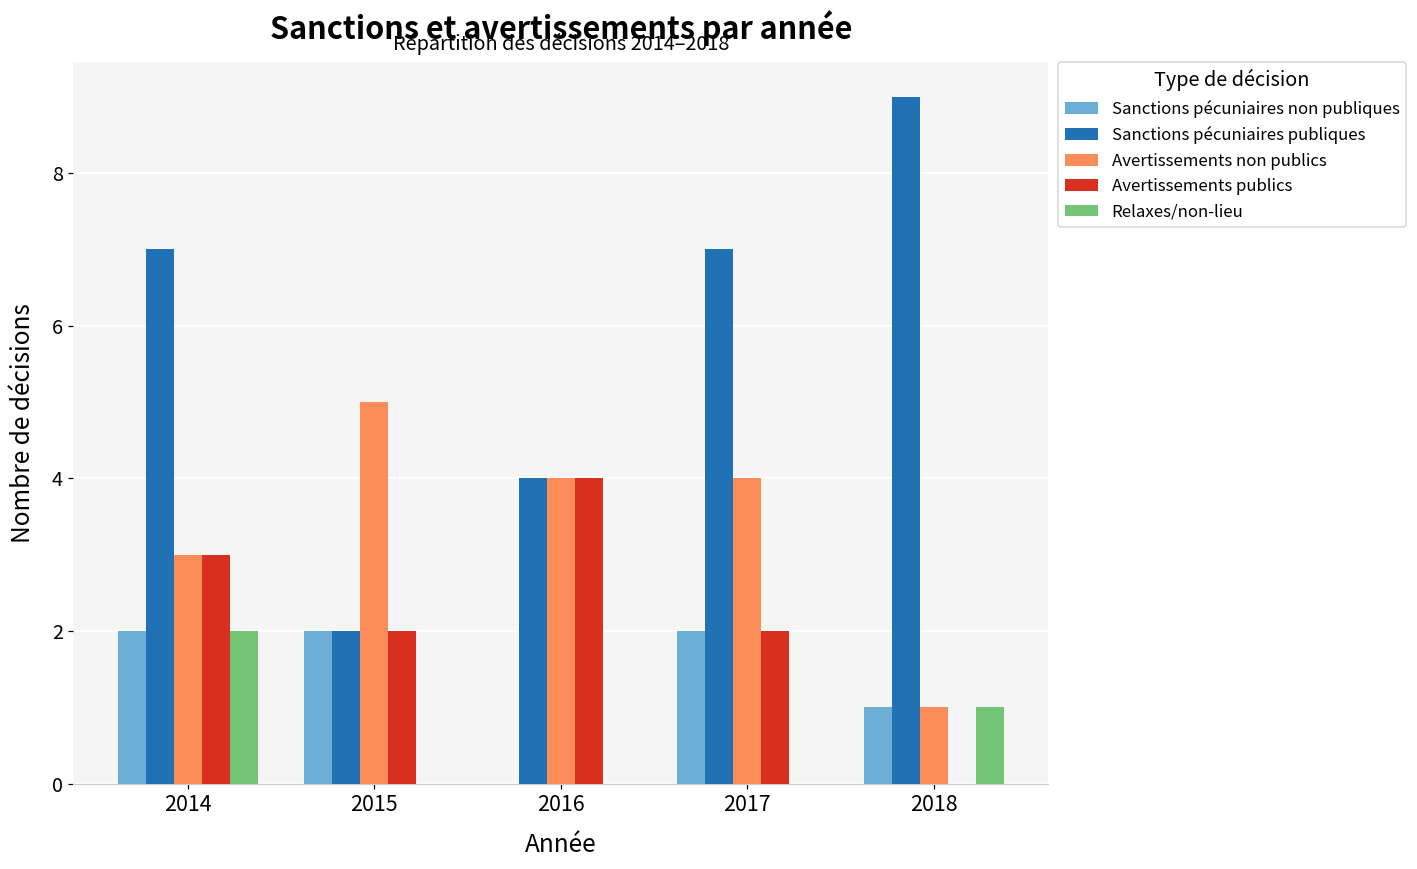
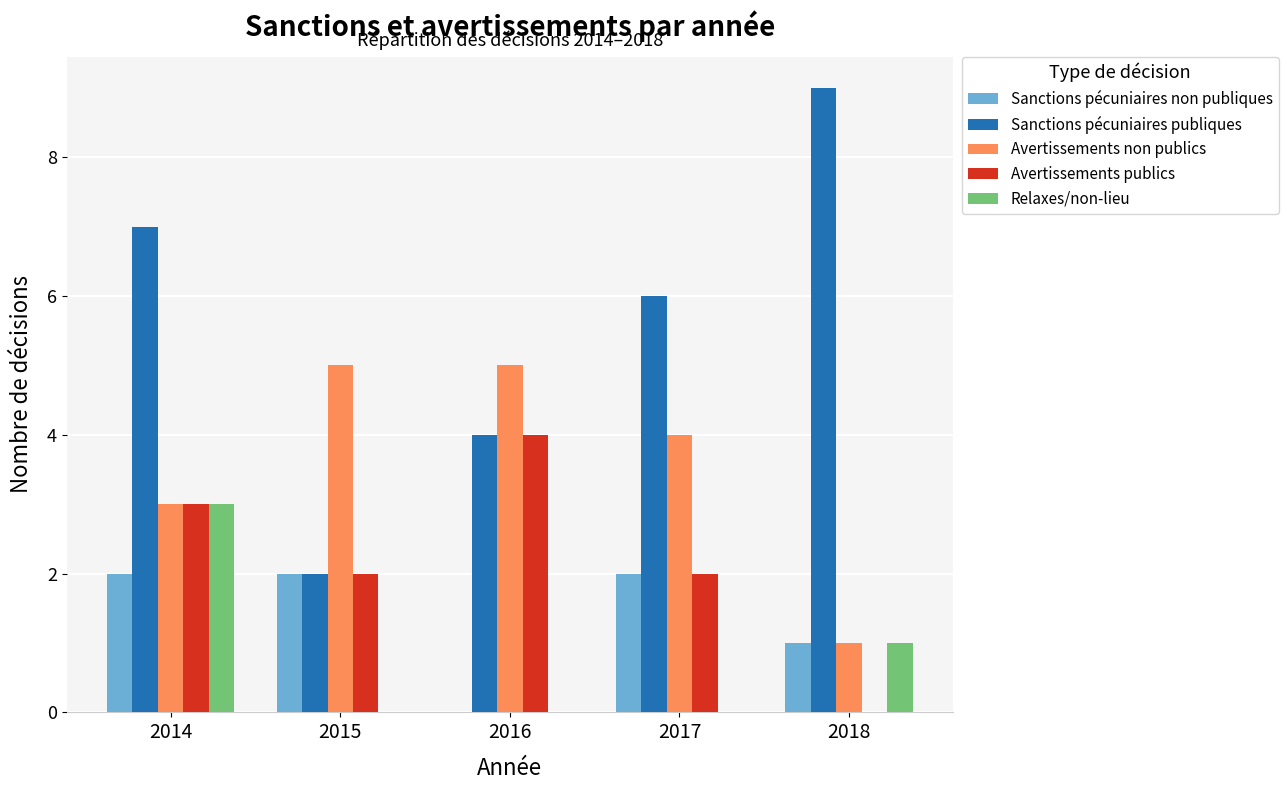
  {
    "Sanctions pécuniaires non publiques": {
      "2014": 2,
      "2015": 2,
      "2016": 0,
      "2017": 2,
      "2018": 1
    },
    "Sanctions pécuniaires publiques": {
      "2014": 7,
      "2015": 2,
      "2016": 4,
-     "2017": 7,
+     "2017": 6,
      "2018": 9
    },
    "Avertissements non publics": {
      "2014": 3,
      "2015": 5,
-     "2016": 4,
+     "2016": 5,
      "2017": 4,
      "2018": 1
    },
    "Avertissements publics": {
      "2014": 3,
      "2015": 2,
      "2016": 4,
      "2017": 2,
      "2018": 0
    },
    "Relaxes/non-lieu": {
-     "2014": 2,
+     "2014": 3,
      "2015": 0,
      "2016": 0,
      "2017": 0,
      "2018": 1
    }
  }
